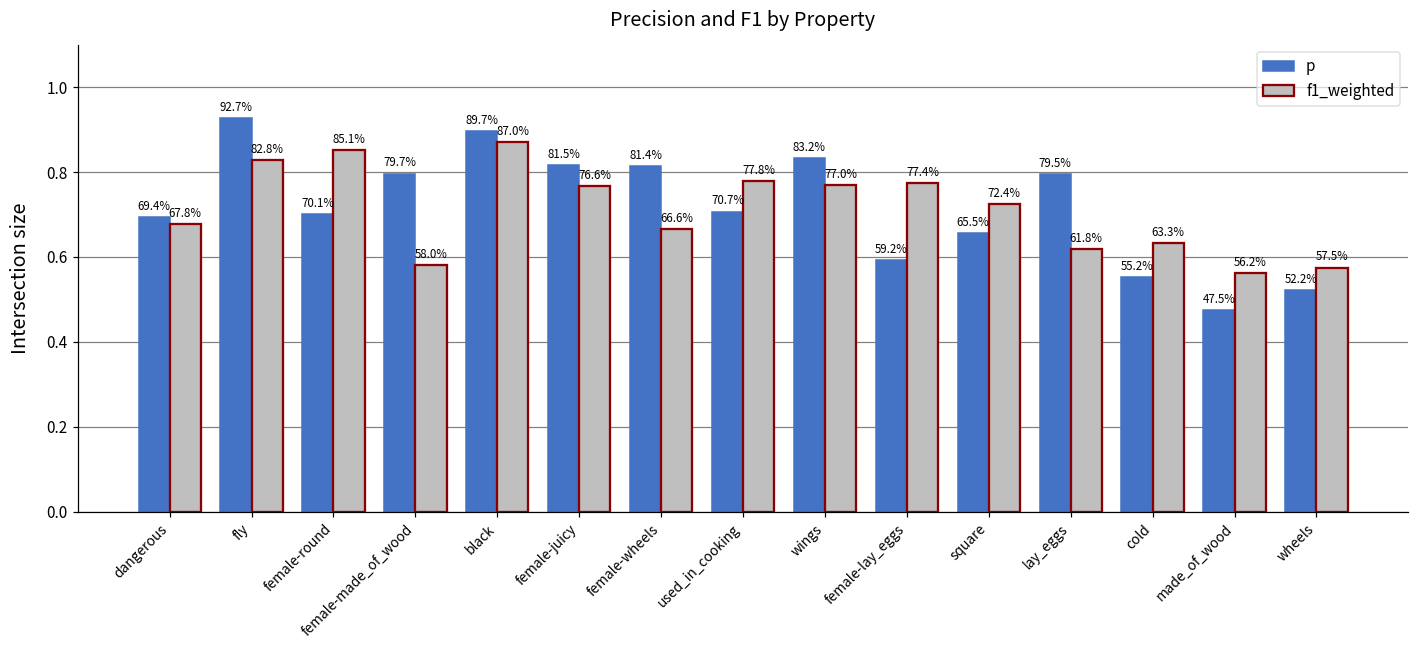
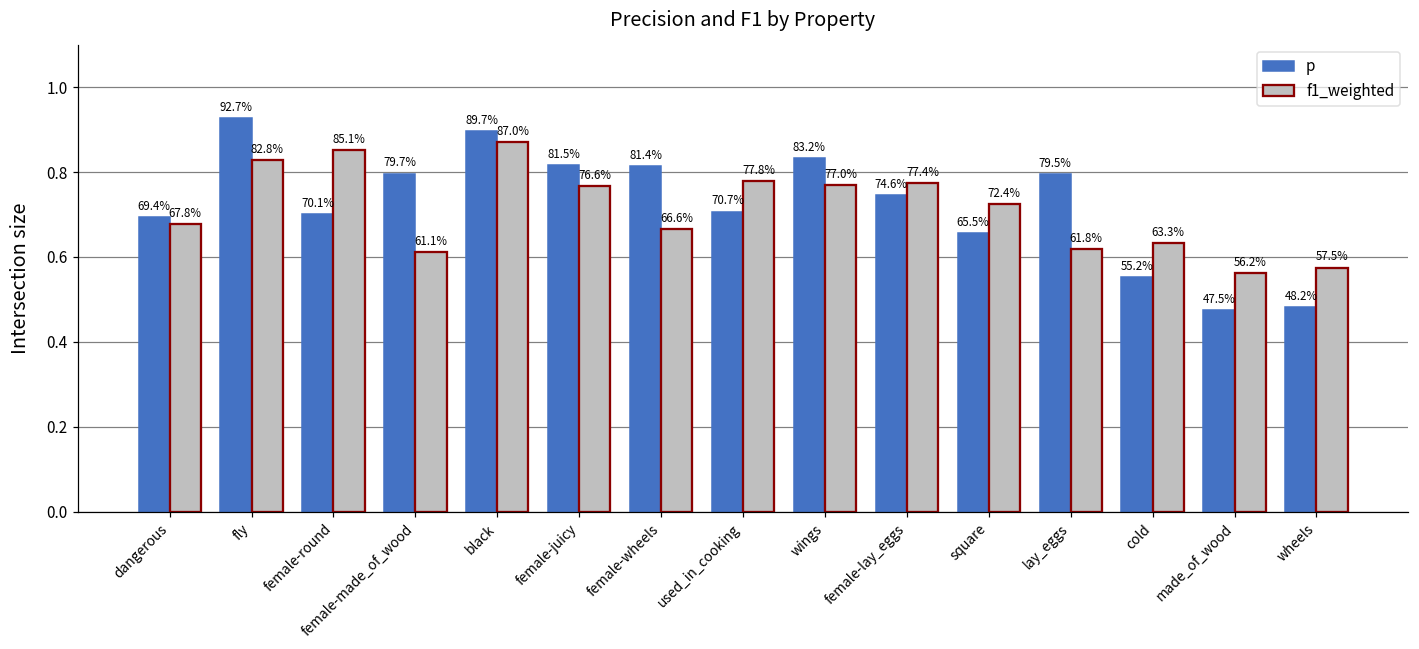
  {
    "p": {
      "dangerous": "69.4%",
      "fly": "92.7%",
      "female-round": "70.1%",
      "female-made_of_wood": "79.7%",
      "black": "89.7%",
      "female-juicy": "81.5%",
      "female-wheels": "81.4%",
      "used_in_cooking": "70.7%",
      "wings": "83.2%",
-     "female-lay_eggs": "59.2%",
+     "female-lay_eggs": "74.6%",
      "square": "65.5%",
      "lay_eggs": "79.5%",
      "cold": "55.2%",
      "made_of_wood": "47.5%",
-     "wheels": "52.2%"
+     "wheels": "48.2%"
    },
    "f1_weighted": {
      "dangerous": "67.8%",
      "fly": "82.8%",
      "female-round": "85.1%",
-     "female-made_of_wood": "58.0%",
+     "female-made_of_wood": "61.1%",
      "black": "87.0%",
      "female-juicy": "76.6%",
      "female-wheels": "66.6%",
      "used_in_cooking": "77.8%",
      "wings": "77.0%",
      "female-lay_eggs": "77.4%",
      "square": "72.4%",
      "lay_eggs": "61.8%",
      "cold": "63.3%",
      "made_of_wood": "56.2%",
      "wheels": "57.5%"
    }
  }
